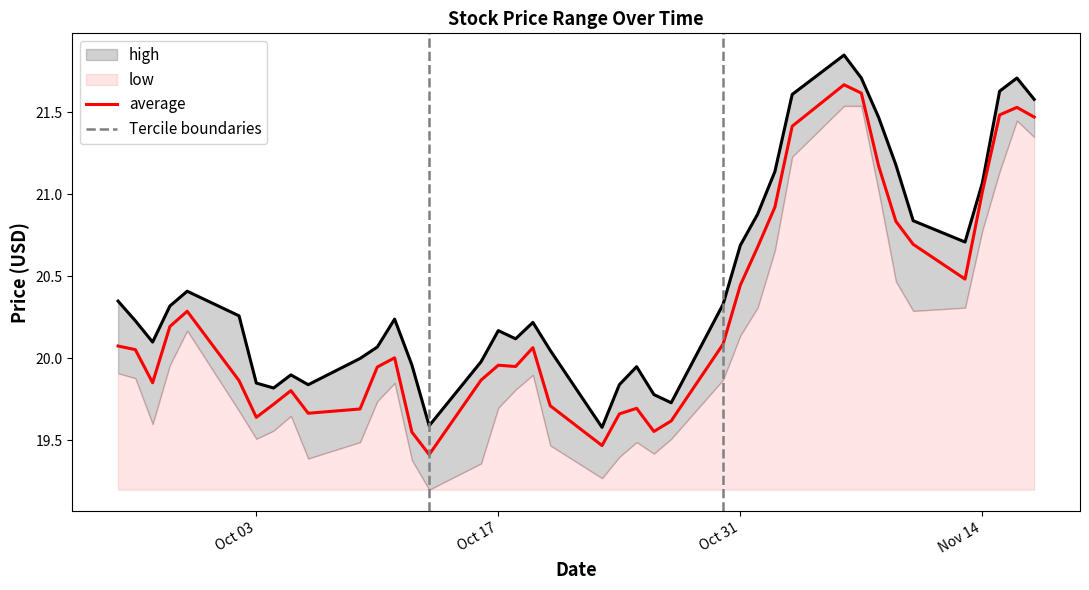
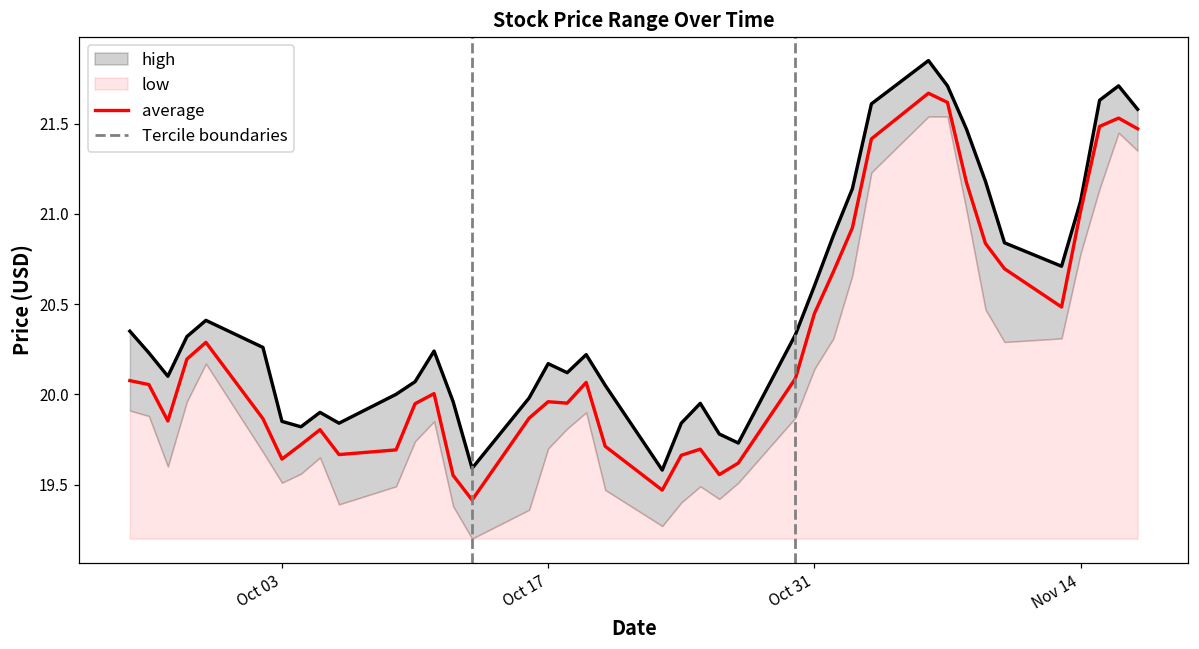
  {
    "high": {
      "Oct 03": 19.85,
      "Oct 17": 20.17,
-     "Oct 31": 20.69,
+     "Oct 31": 20.60,
      "Nov 14": 21.07
    }
  }
